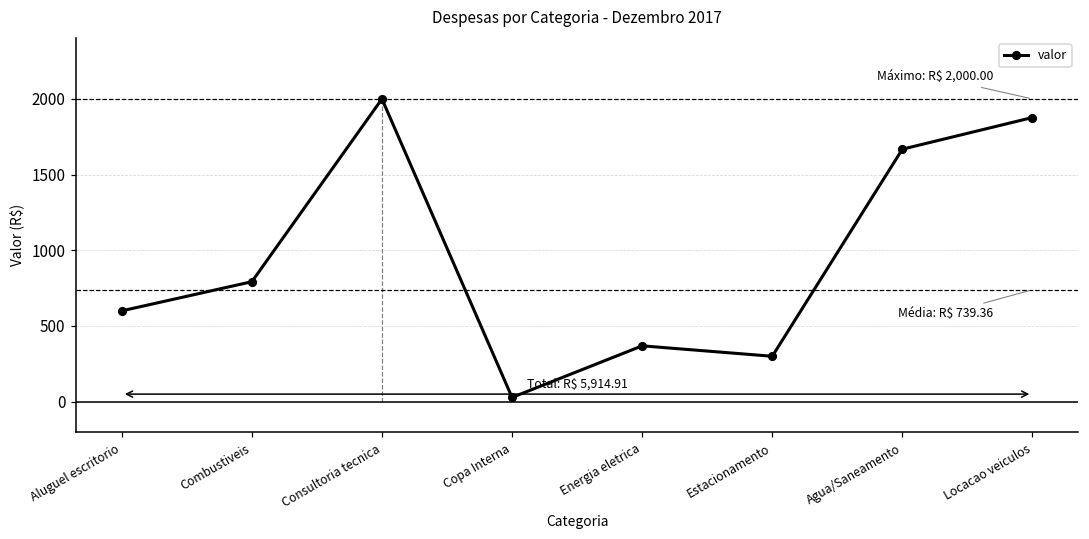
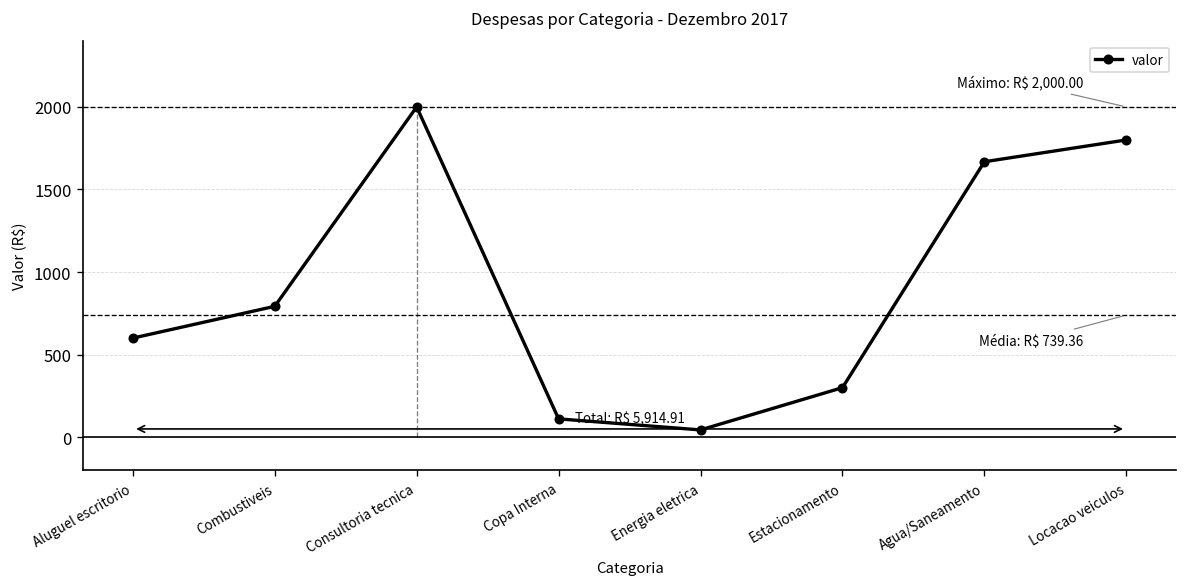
  {
    "valor": {
      "Aluguel escritorio": 600,
      "Combustiveis": 790,
-     "Copa Interna": 30,
-     "Energia eletrica": 370,
+     "Copa Interna": 110,
+     "Energia eletrica": 40,
      "Estacionamento": 300,
      "Agua/Saneamento": 1670,
-     "Locacao veiculos": 1880
+     "Locacao veiculos": 1800
    }
  }
